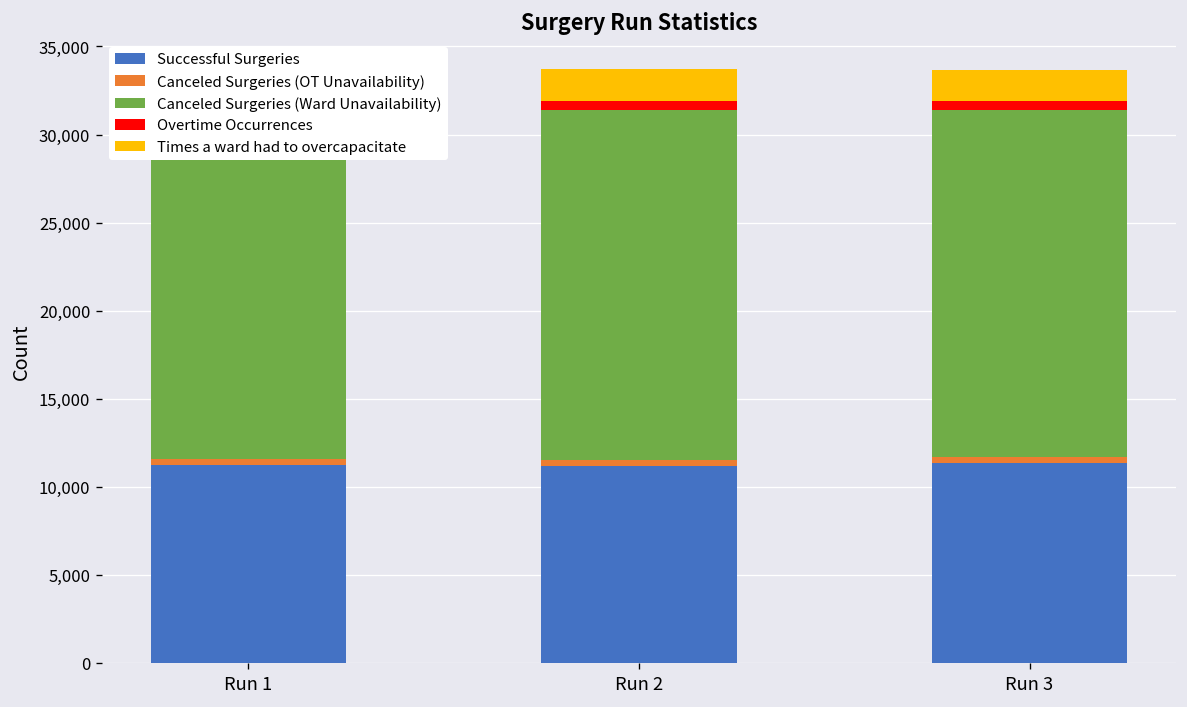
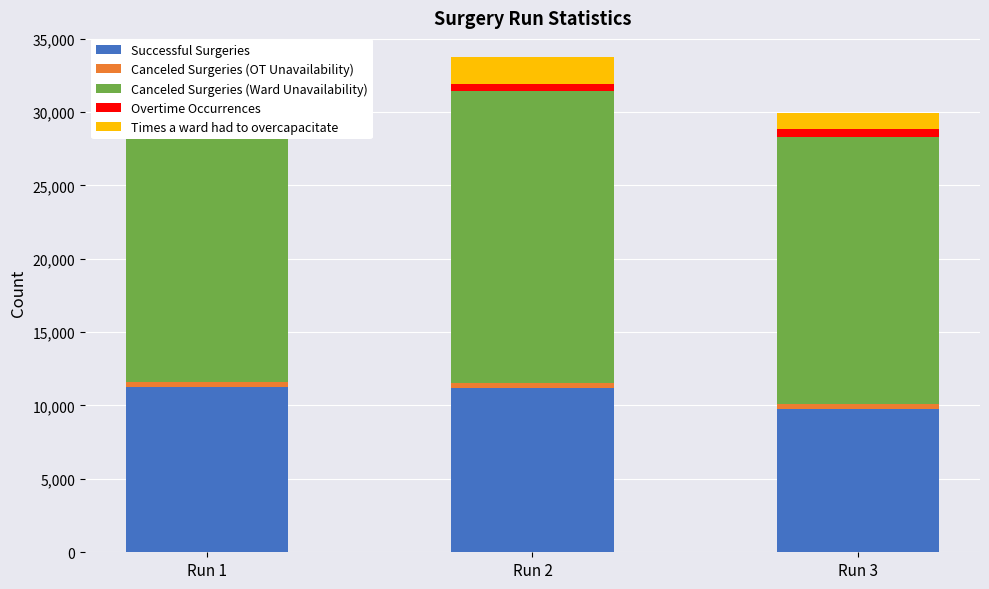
  {
    "Successful Surgeries": {
      "Run 1": "11,200",
      "Run 2": "11,200",
-     "Run 3": "11,300"
+     "Run 3": "9,800"
    },
    "Canceled Surgeries (OT Unavailability)": {
      "Run 1": "400",
      "Run 2": "300",
      "Run 3": "300"
    },
    "Canceled Surgeries (Ward Unavailability)": {
      "Run 2": "19,900",
-     "Run 3": "19,700"
+     "Run 3": "18,200"
    },
    "Overtime Occurrences": {
      "Run 2": "500",
      "Run 3": "500"
    },
    "Times a ward had to overcapacitate": {
      "Run 2": "1,800",
-     "Run 3": "1,800"
+     "Run 3": "1,100"
    }
  }
